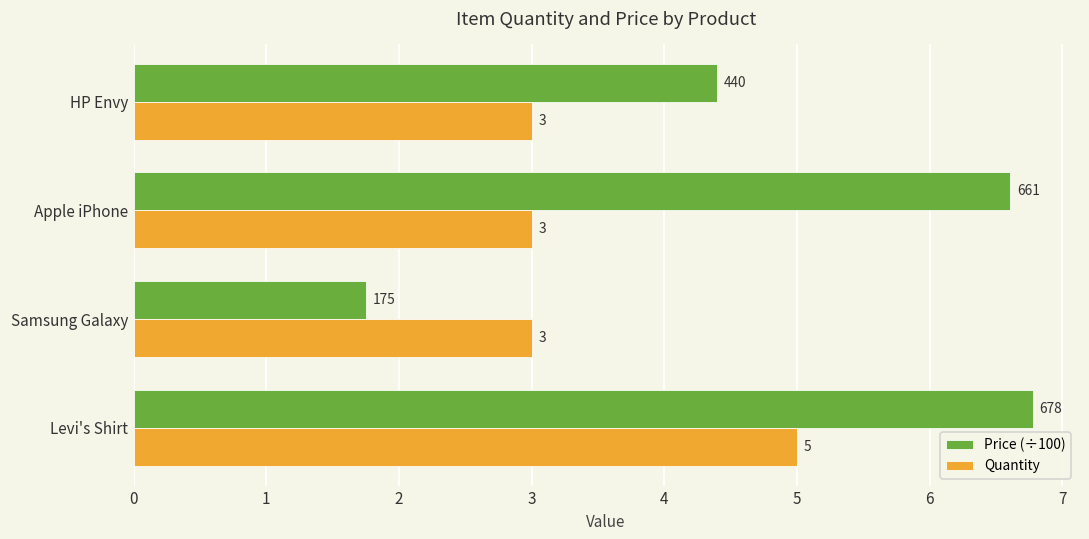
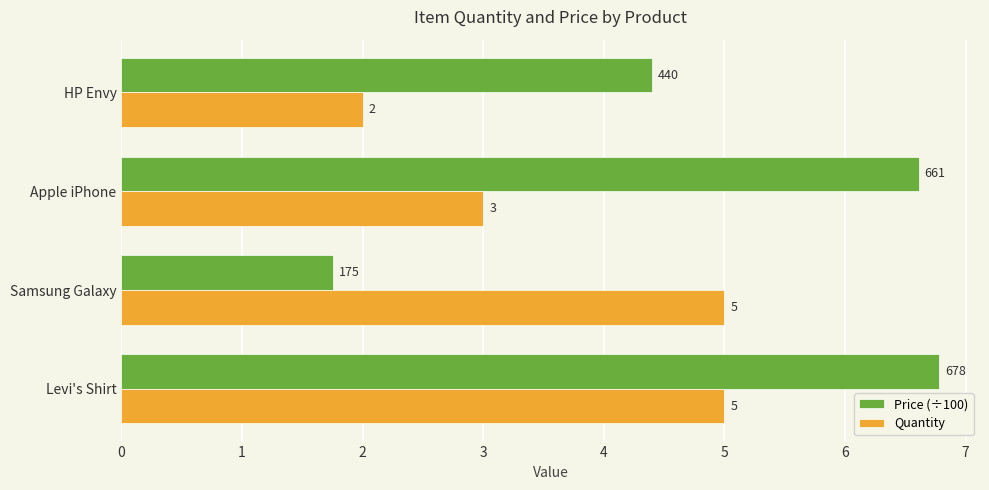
  {
    "Quantity": {
-     "HP Envy": 3,
+     "HP Envy": 2,
      "Apple iPhone": 3,
-     "Samsung Galaxy": 3,
+     "Samsung Galaxy": 5,
      "Levi's Shirt": 5
    }
  }
